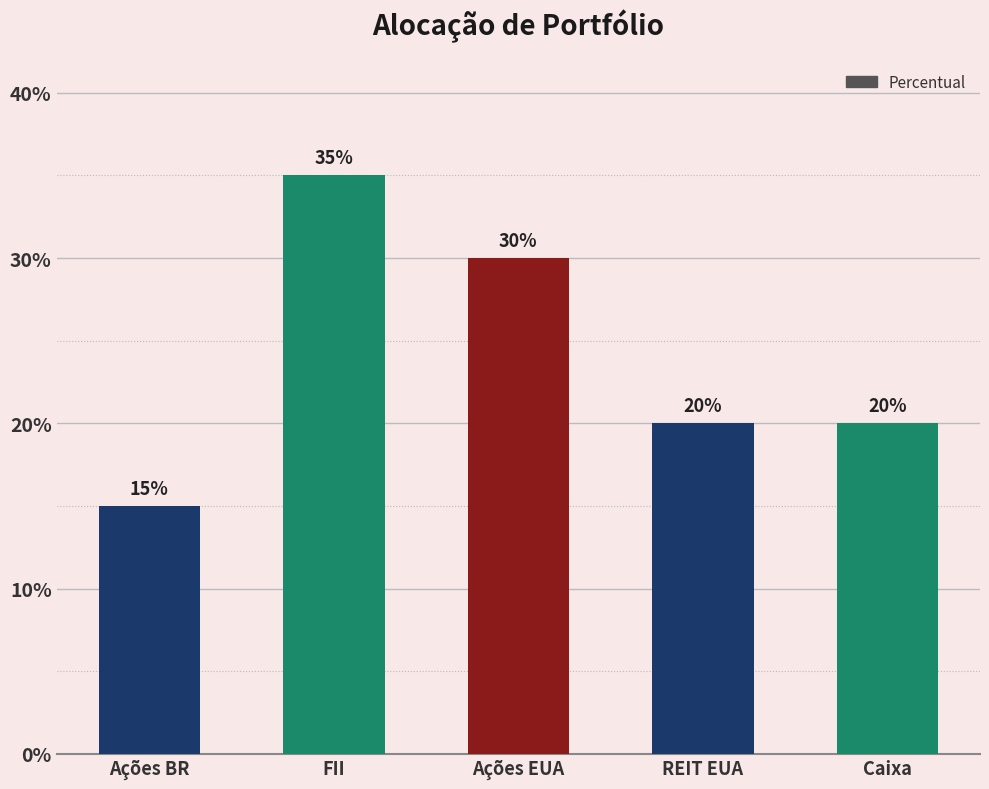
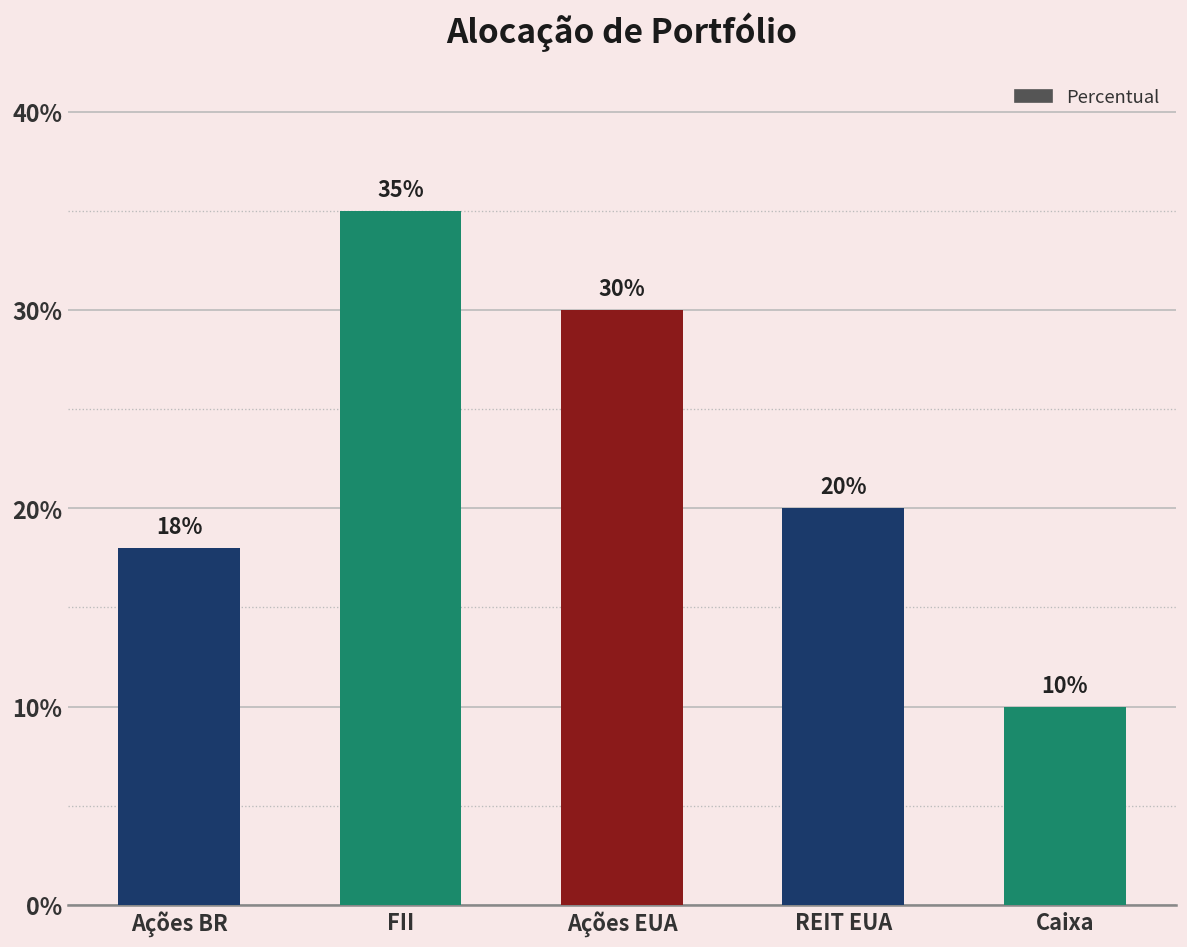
  {
-   "Ações BR": "15%",
+   "Ações BR": "18%",
    "FII": "35%",
    "Ações EUA": "30%",
    "REIT EUA": "20%",
-   "Caixa": "20%"
+   "Caixa": "10%"
  }
